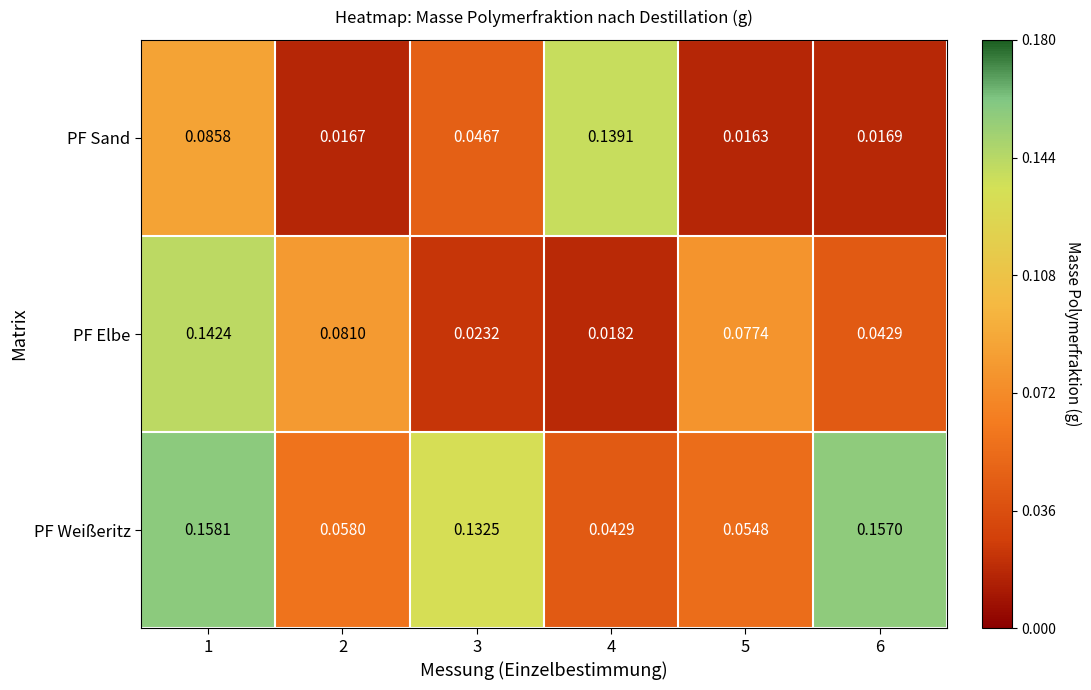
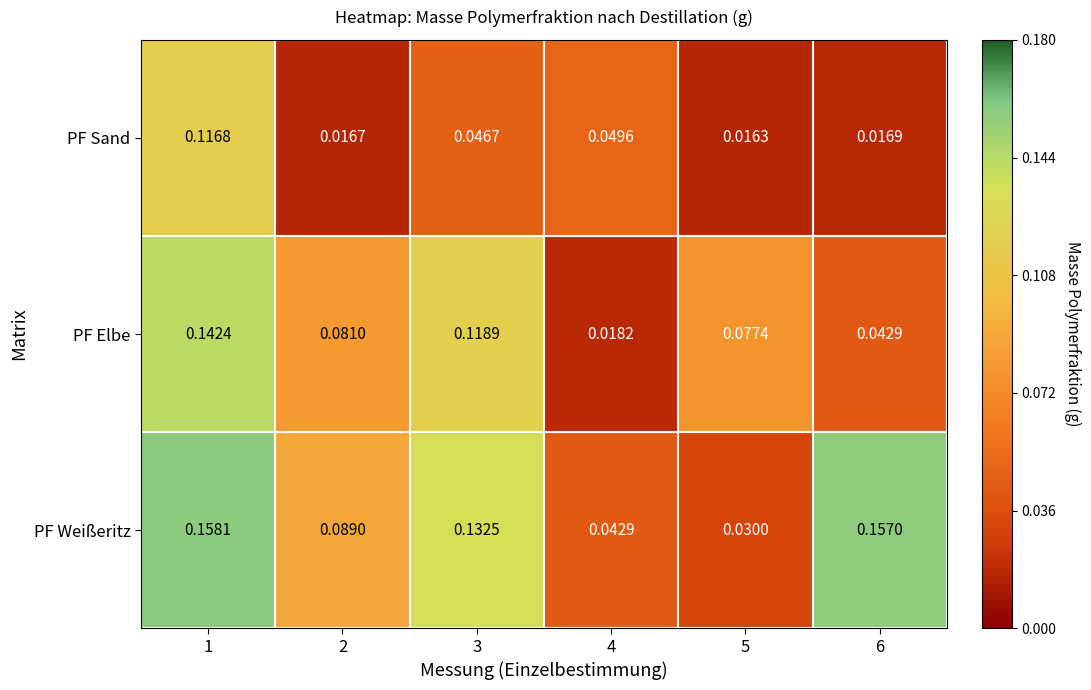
  {
    "PF Sand": {
-     "1": 0.0858,
+     "1": 0.1168,
      "2": 0.0167,
      "3": 0.0467,
-     "4": 0.1391,
+     "4": 0.0496,
      "5": 0.0163,
      "6": 0.0169
    },
    "PF Elbe": {
      "1": 0.1424,
      "2": 0.0810,
-     "3": 0.0232,
+     "3": 0.1189,
      "4": 0.0182,
      "5": 0.0774,
      "6": 0.0429
    },
    "PF Weißeritz": {
      "1": 0.1581,
-     "2": 0.0580,
+     "2": 0.0890,
      "3": 0.1325,
      "4": 0.0429,
-     "5": 0.0548,
+     "5": 0.0300,
      "6": 0.1570
    }
  }
